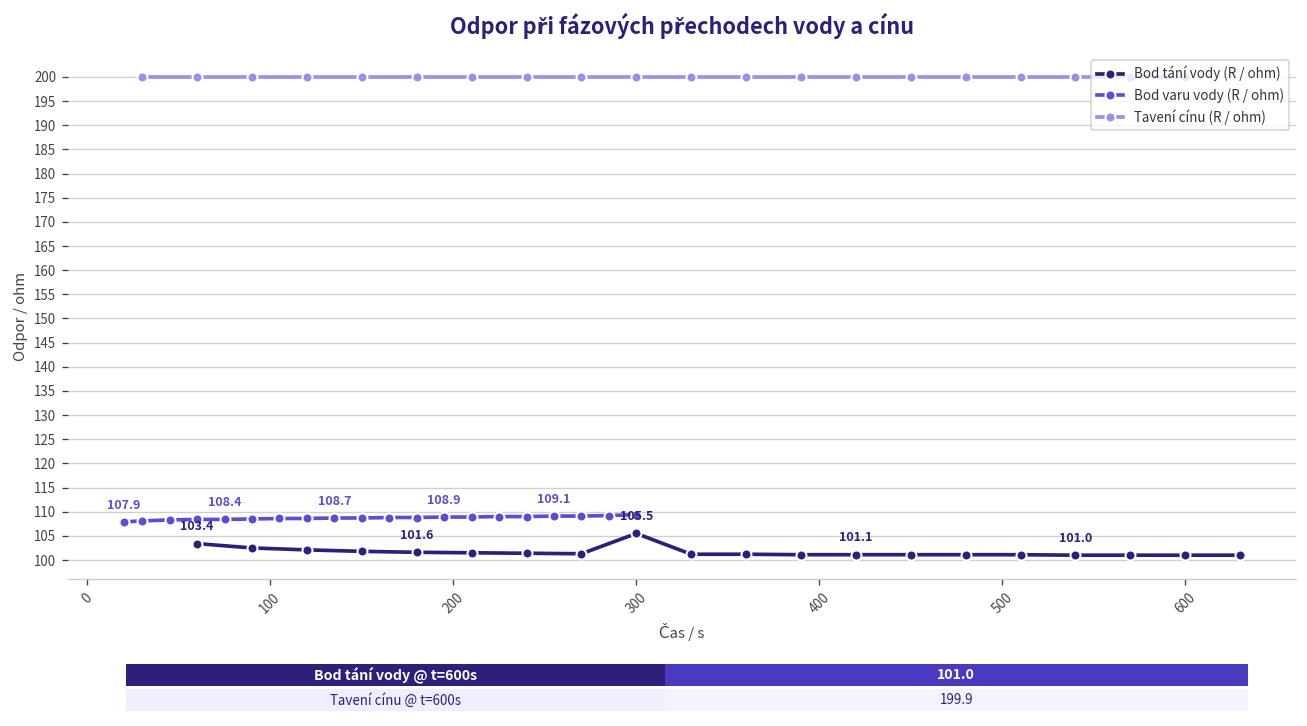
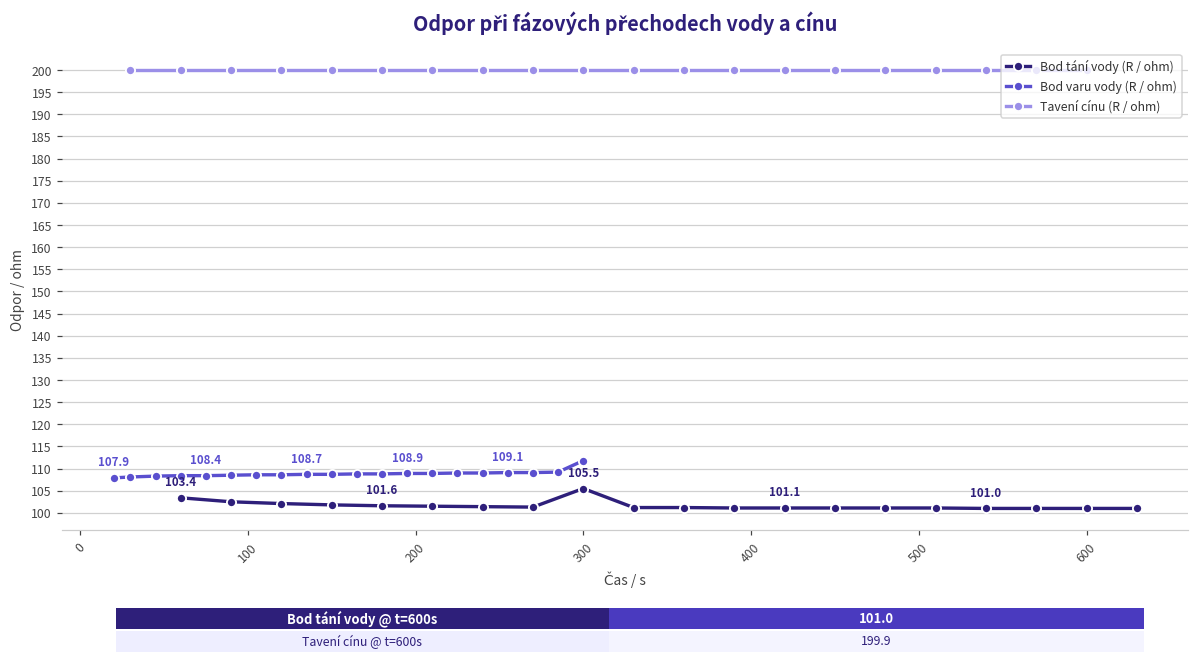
  {
    "Bod tání vody (R / ohm)": {
      "600": 101
    },
    "Bod varu vody (R / ohm)": {
-     "300": 109
+     "300": 112
    },
    "Tavení cínu (R / ohm)": {
      "300": 200
    }
  }
